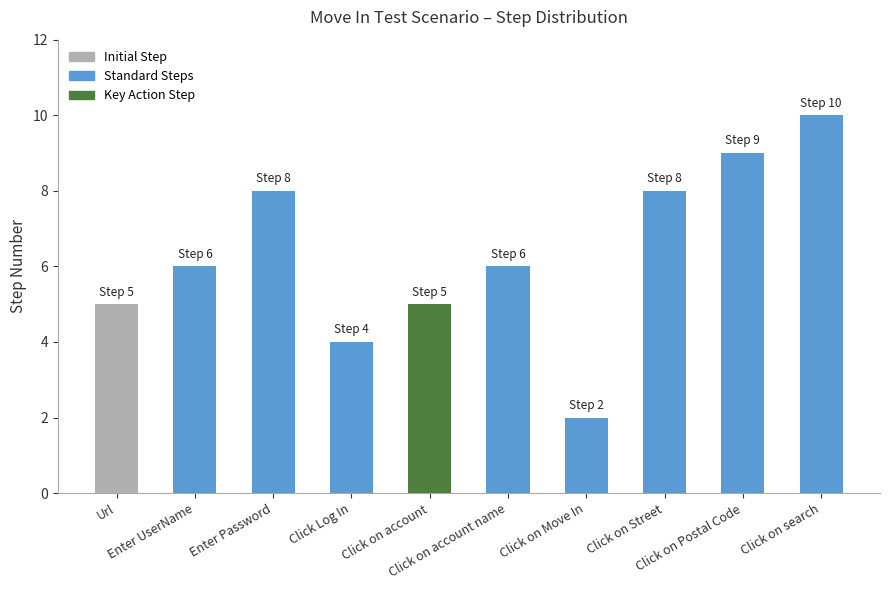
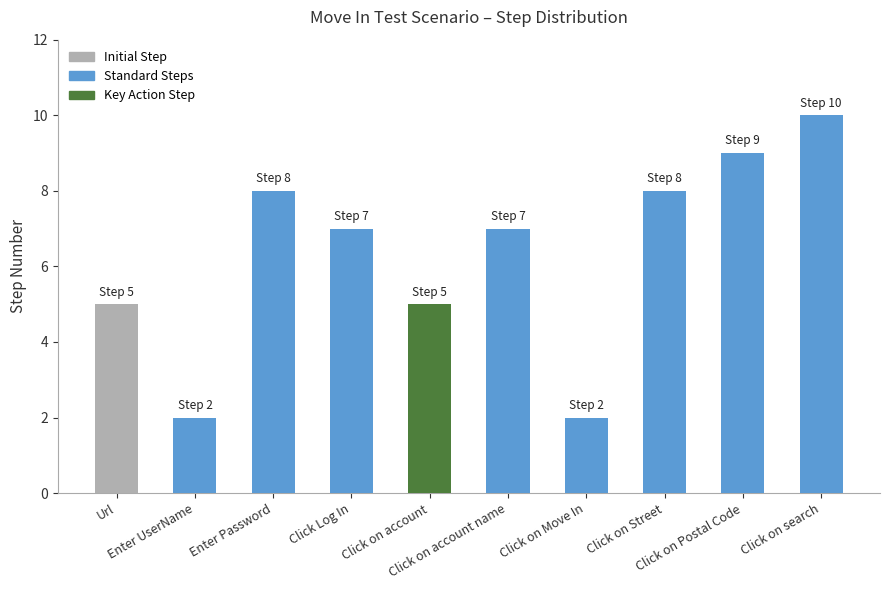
  {
    "Url": 5,
-   "Enter UserName": 6,
+   "Enter UserName": 2,
    "Enter Password": 8,
-   "Click Log In": 4,
+   "Click Log In": 7,
    "Click on account": 5,
-   "Click on account name": 6,
+   "Click on account name": 7,
    "Click on Move In": 2,
    "Click on Street": 8,
    "Click on Postal Code": 9,
    "Click on search": 10
  }
